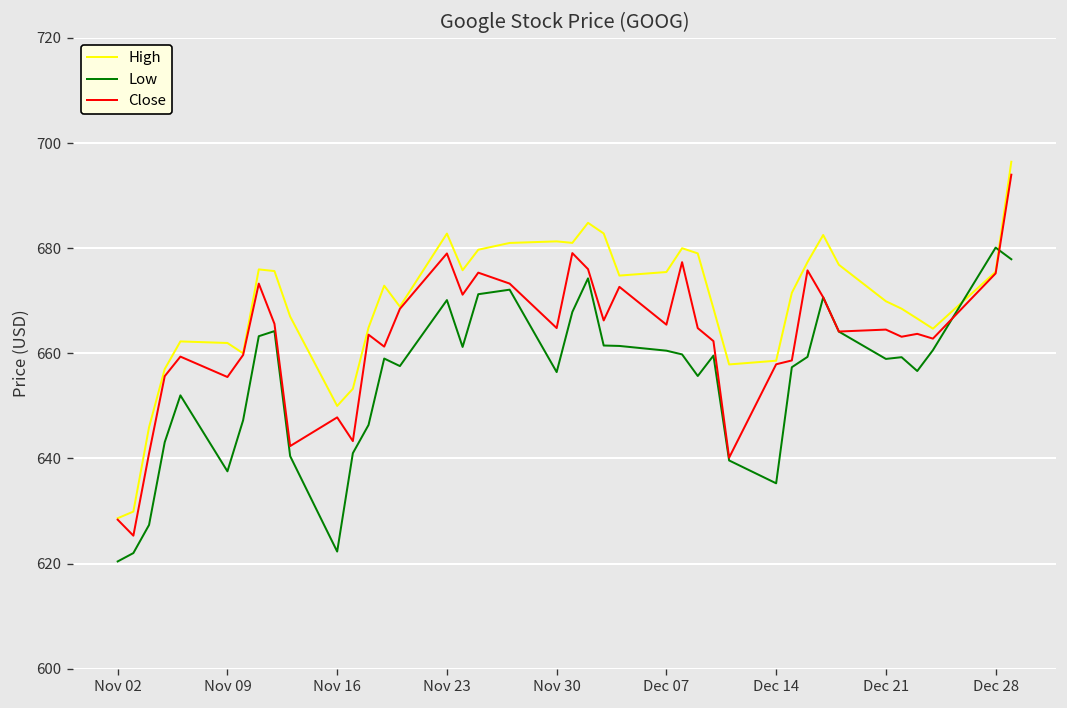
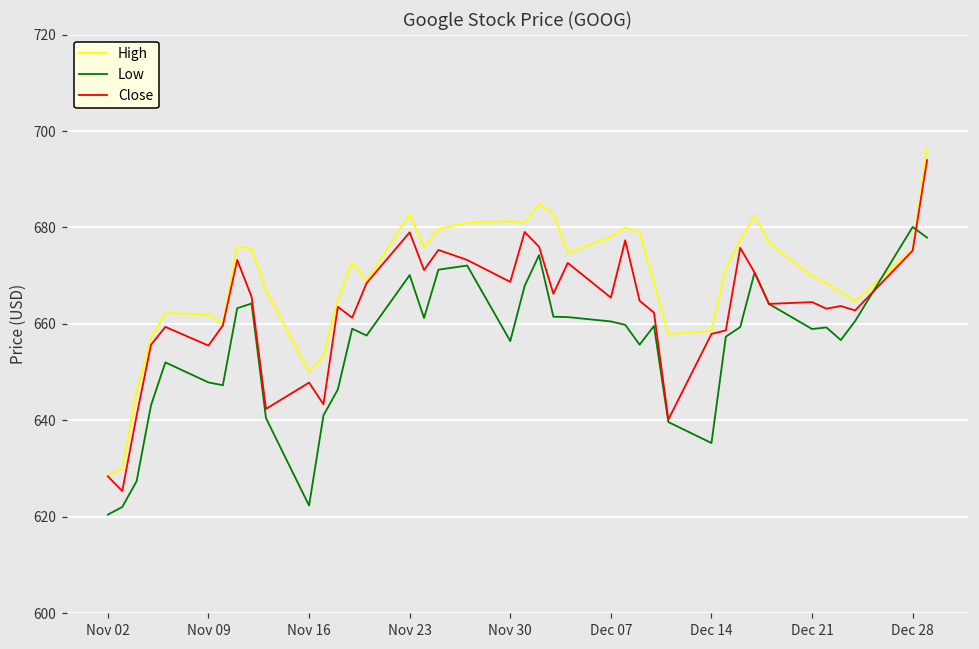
  {
    "High": {
      "Nov 09": 662,
      "Nov 16": 650,
      "Nov 23": 683,
      "Nov 30": 681,
-     "Dec 07": 675,
+     "Dec 07": 678,
      "Dec 14": 659,
      "Dec 21": 670
    },
    "Low": {
      "Nov 02": 620,
-     "Nov 09": 638,
+     "Nov 09": 648,
      "Nov 16": 622,
      "Nov 23": 670,
      "Nov 30": 656,
      "Dec 07": 661,
      "Dec 14": 635,
      "Dec 21": 659,
      "Dec 28": 680
    },
    "Close": {
      "Nov 09": 655,
      "Nov 16": 648,
      "Nov 23": 679,
-     "Nov 30": 665,
+     "Nov 30": 669,
      "Dec 07": 665,
      "Dec 14": 658,
      "Dec 21": 665
    }
  }
